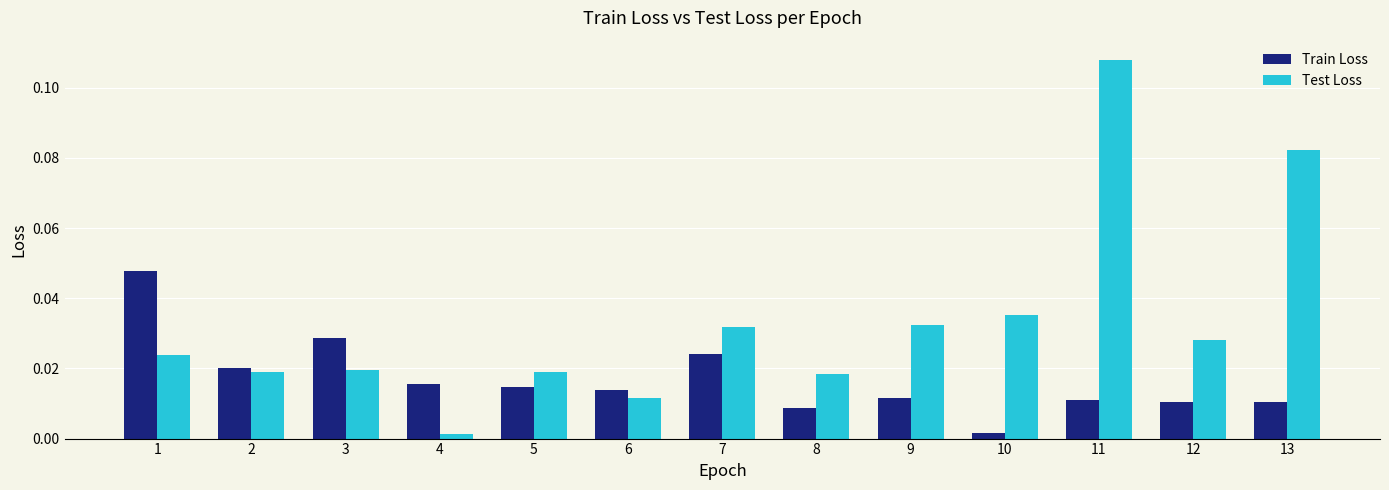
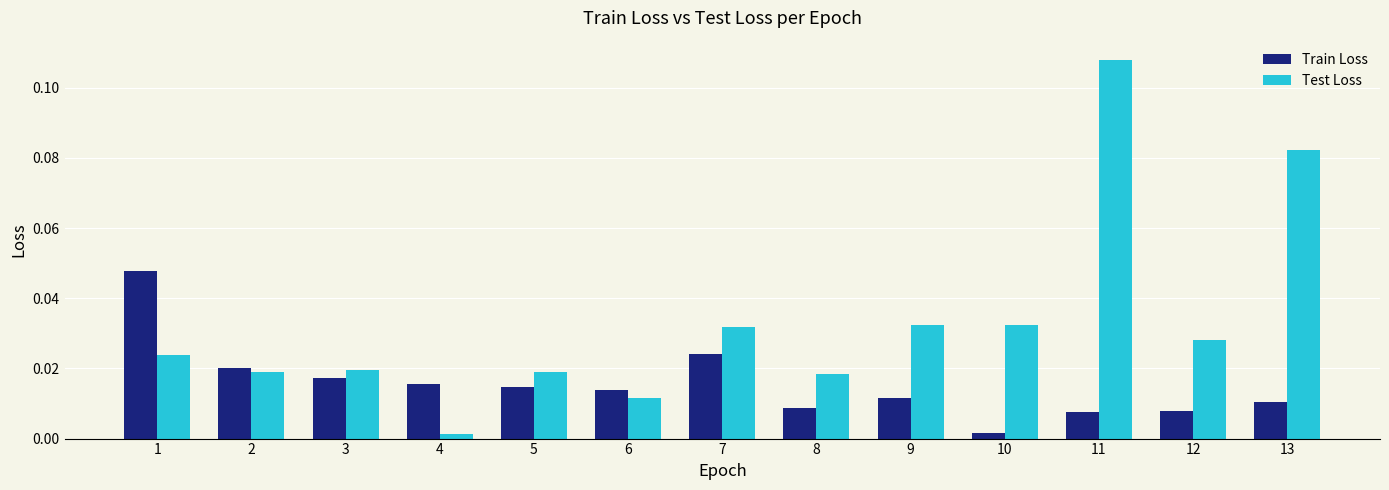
  {
    "Train Loss": {
      "1": 0.048,
      "2": 0.020,
-     "3": 0.029,
+     "3": 0.017,
      "4": 0.016,
      "5": 0.015,
      "6": 0.014,
      "7": 0.024,
      "8": 0.009,
      "9": 0.012,
      "10": 0.001,
-     "11": 0.011,
-     "12": 0.011,
+     "11": 0.008,
+     "12": 0.008,
      "13": 0.010
    },
    "Test Loss": {
      "1": 0.024,
      "2": 0.019,
      "3": 0.019,
      "4": 0.001,
      "5": 0.019,
      "6": 0.012,
      "7": 0.032,
      "8": 0.018,
      "9": 0.032,
-     "10": 0.035,
+     "10": 0.032,
      "11": 0.108,
      "12": 0.028,
      "13": 0.082
    }
  }
